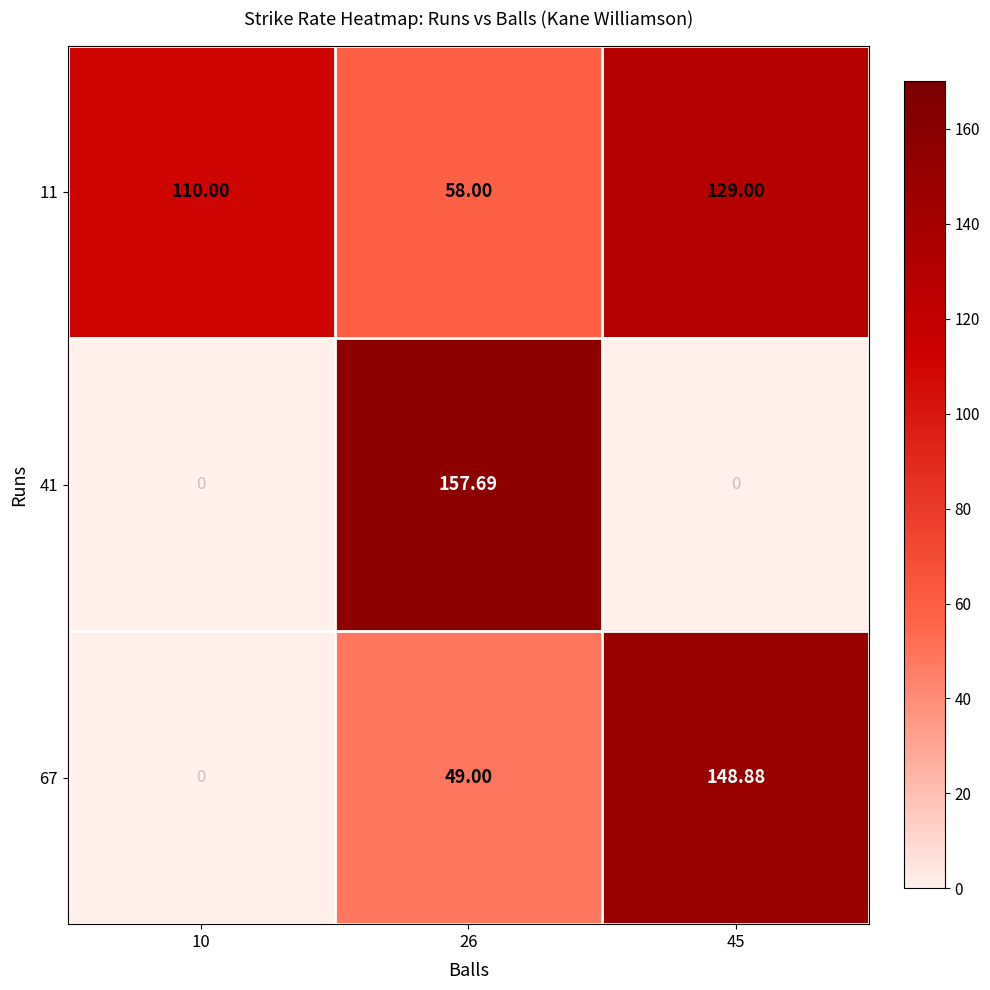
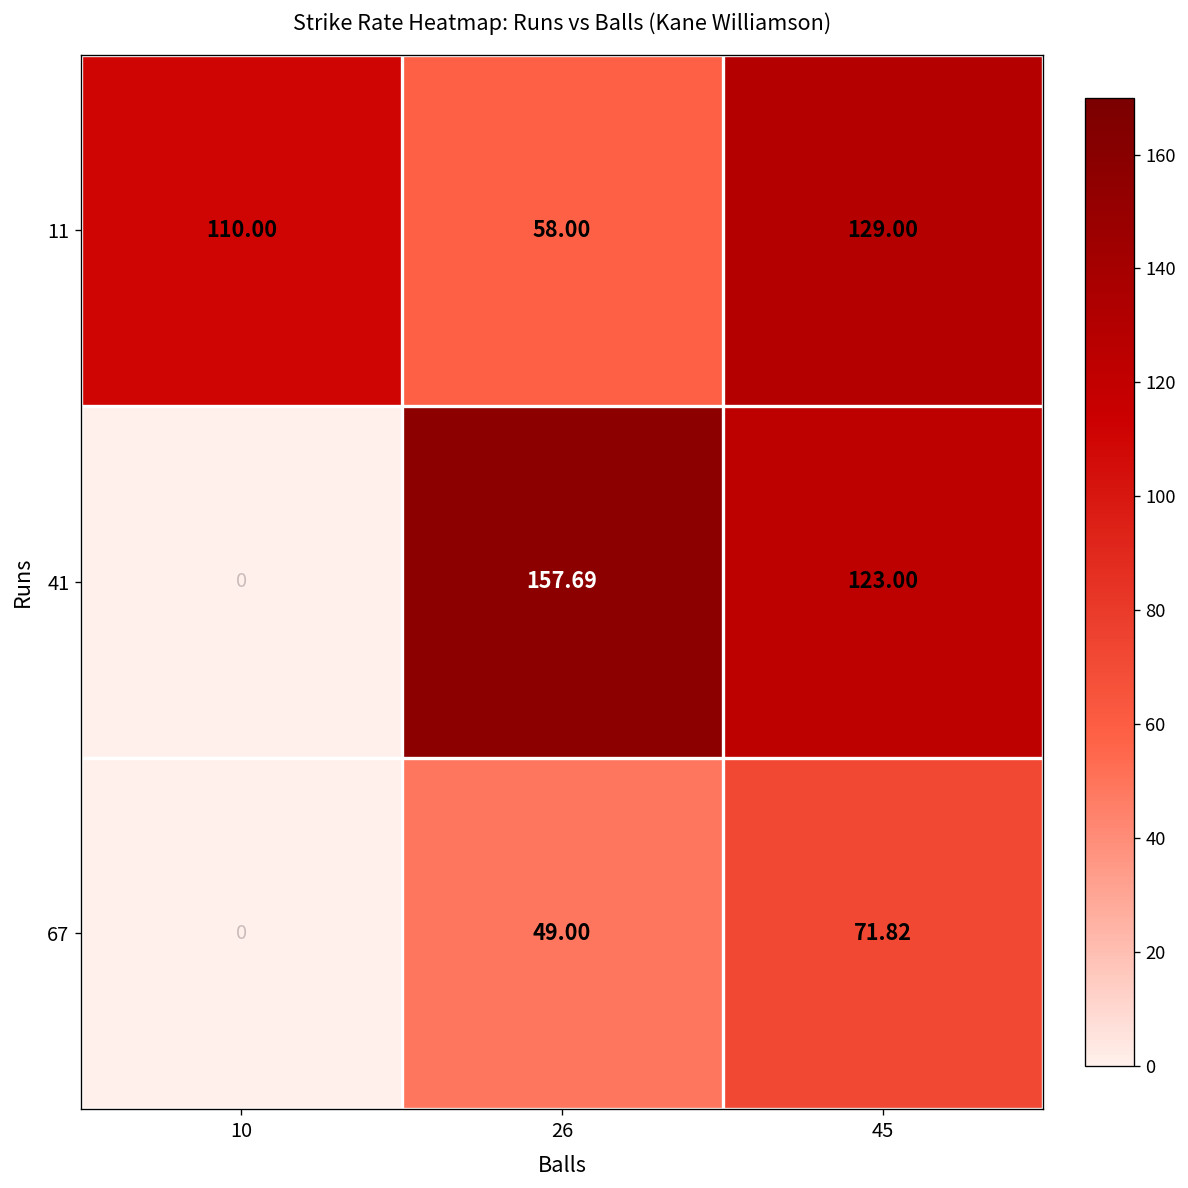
  {
    "11": {
      "10": 110.00,
      "26": 58.00,
      "45": 129.00
    },
    "41": {
      "10": 0,
      "26": 157.69,
-     "45": 0
+     "45": 123.00
    },
    "67": {
      "10": 0,
      "26": 49.00,
-     "45": 148.88
+     "45": 71.82
    }
  }
